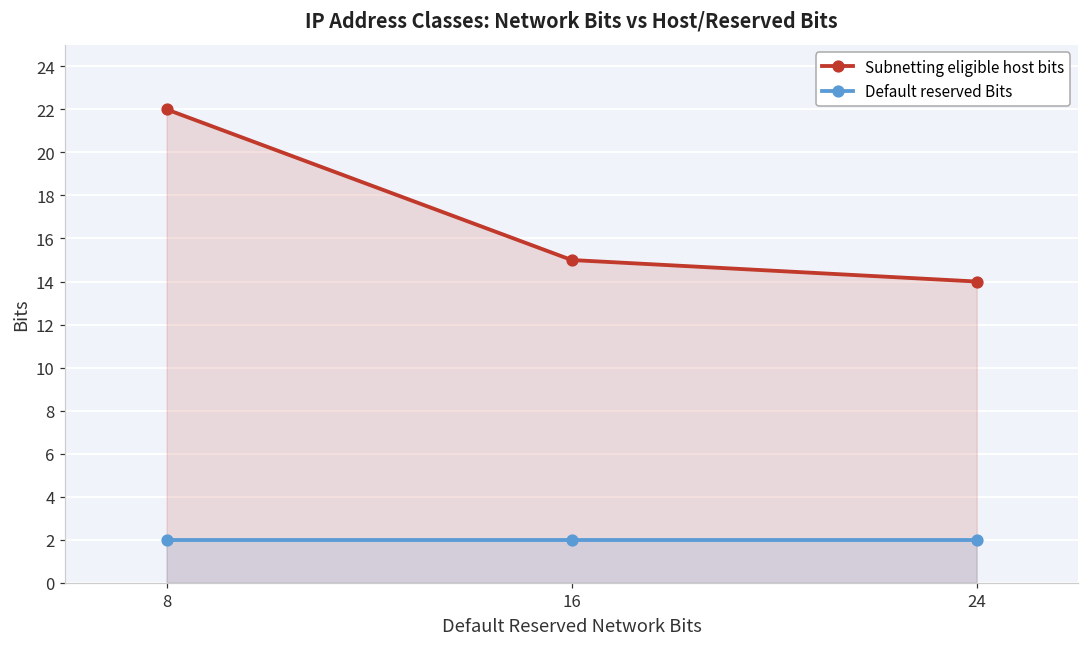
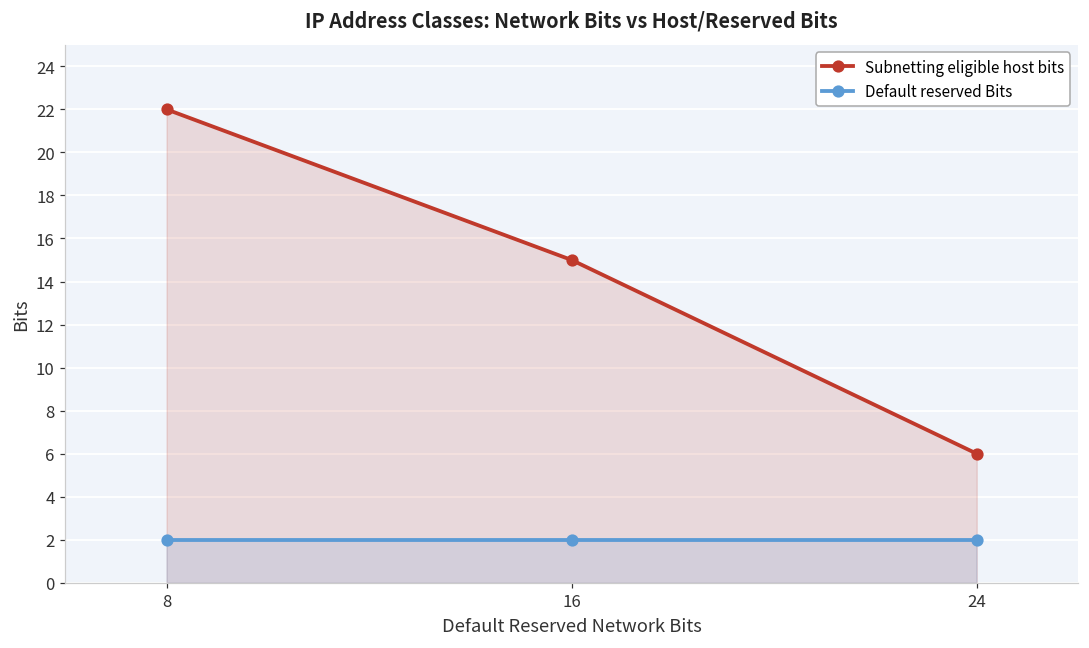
  {
    "Subnetting eligible host bits": {
      "8": 22,
      "16": 15,
-     "24": 14
+     "24": 6
    },
    "Default reserved Bits": {
      "8": 2,
      "16": 2,
      "24": 2
    }
  }
